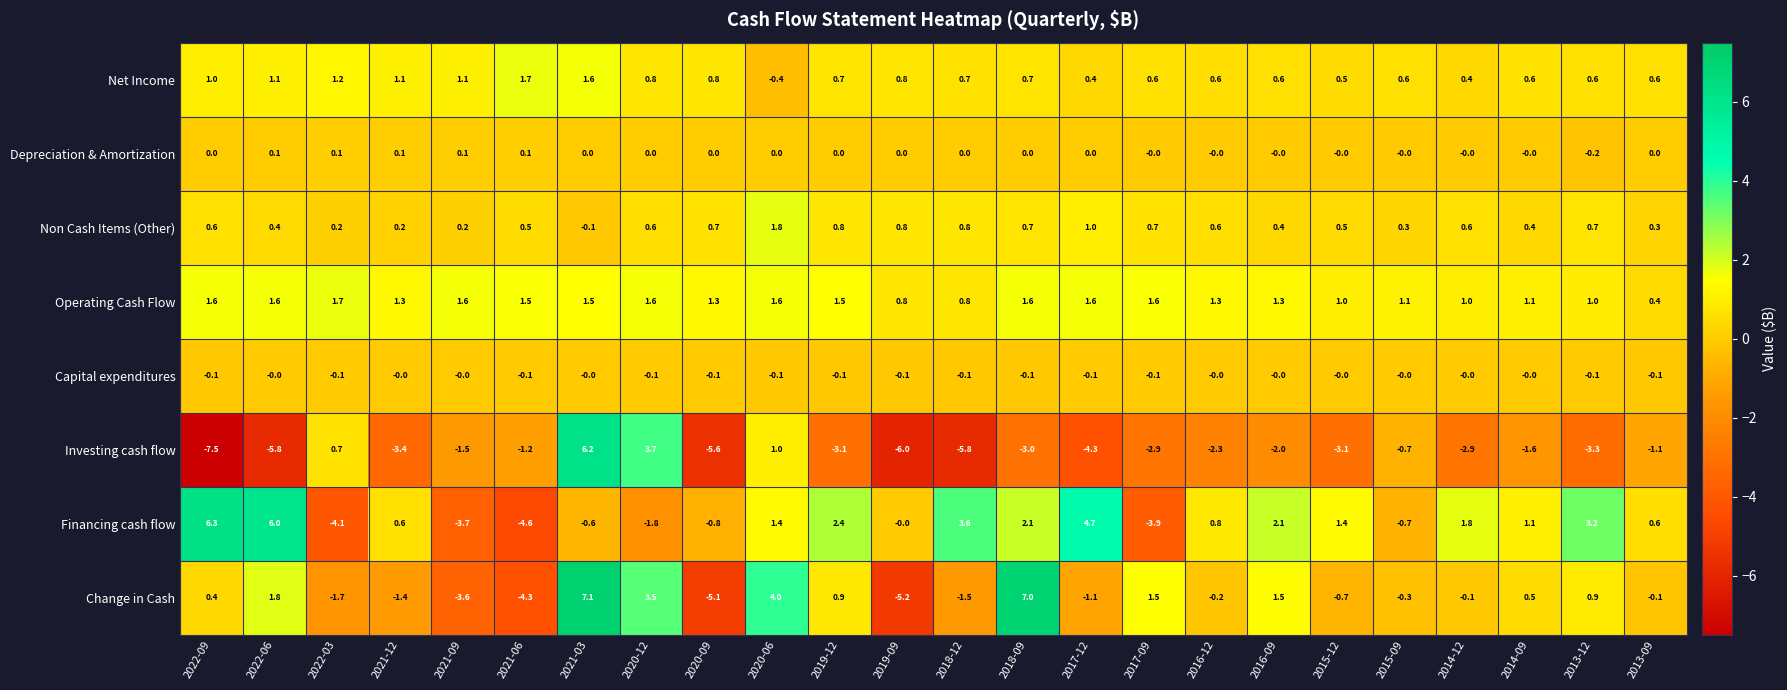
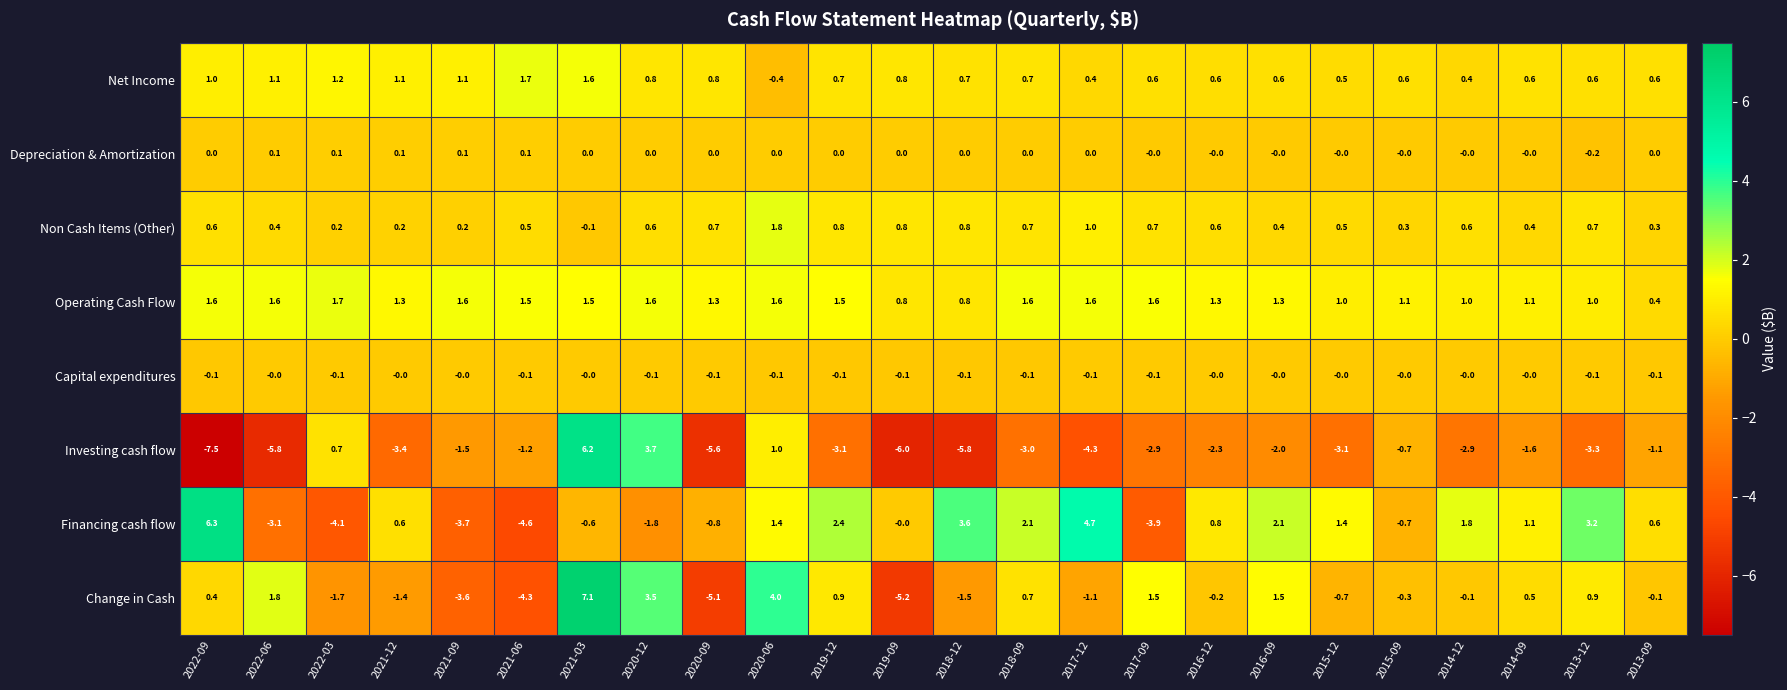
  {
    "Net Income": {
      "2022-09": 1.0,
      "2022-06": 1.1,
      "2022-03": 1.2,
      "2021-12": 1.1,
      "2021-09": 1.1,
      "2021-06": 1.7,
      "2021-03": 1.6,
      "2020-12": 0.8,
      "2020-09": 0.8,
      "2020-06": -0.4,
      "2019-12": 0.7,
      "2019-09": 0.8,
      "2018-12": 0.7,
      "2018-09": 0.7,
      "2017-12": 0.4,
      "2017-09": 0.6,
      "2016-12": 0.6,
      "2016-09": 0.6,
      "2015-12": 0.5,
      "2015-09": 0.6,
      "2014-12": 0.4,
      "2014-09": 0.6,
      "2013-12": 0.6,
      "2013-09": 0.6
    },
    "Depreciation & Amortization": {
      "2022-09": 0.0,
      "2022-06": 0.1,
      "2022-03": 0.1,
      "2021-12": 0.1,
      "2021-09": 0.1,
      "2021-06": 0.1,
      "2021-03": 0.0,
      "2020-12": 0.0,
      "2020-09": 0.0,
      "2020-06": 0.0,
      "2019-12": 0.0,
      "2019-09": 0.0,
      "2018-12": 0.0,
      "2018-09": 0.0,
      "2017-12": 0.0,
      "2017-09": -0.0,
      "2016-12": -0.0,
      "2016-09": -0.0,
      "2015-12": -0.0,
      "2015-09": -0.0,
      "2014-12": -0.0,
      "2014-09": -0.0,
      "2013-12": -0.2,
      "2013-09": 0.0
    },
    "Non Cash Items (Other)": {
      "2022-09": 0.6,
      "2022-06": 0.4,
      "2022-03": 0.2,
      "2021-12": 0.2,
      "2021-09": 0.2,
      "2021-06": 0.5,
      "2021-03": -0.1,
      "2020-12": 0.6,
      "2020-09": 0.7,
      "2020-06": 1.8,
      "2019-12": 0.8,
      "2019-09": 0.8,
      "2018-12": 0.8,
      "2018-09": 0.7,
      "2017-12": 1.0,
      "2017-09": 0.7,
      "2016-12": 0.6,
      "2016-09": 0.4,
      "2015-12": 0.5,
      "2015-09": 0.3,
      "2014-12": 0.6,
      "2014-09": 0.4,
      "2013-12": 0.7,
      "2013-09": 0.3
    },
    "Operating Cash Flow": {
      "2022-09": 1.6,
      "2022-06": 1.6,
      "2022-03": 1.7,
      "2021-12": 1.3,
      "2021-09": 1.6,
      "2021-06": 1.5,
      "2021-03": 1.5,
      "2020-12": 1.6,
      "2020-09": 1.3,
      "2020-06": 1.6,
      "2019-12": 1.5,
      "2019-09": 0.8,
      "2018-12": 0.8,
      "2018-09": 1.6,
      "2017-12": 1.6,
      "2017-09": 1.6,
      "2016-12": 1.3,
      "2016-09": 1.3,
      "2015-12": 1.0,
      "2015-09": 1.1,
      "2014-12": 1.0,
      "2014-09": 1.1,
      "2013-12": 1.0,
      "2013-09": 0.4
    },
    "Capital expenditures": {
      "2022-09": -0.1,
      "2022-06": -0.0,
      "2022-03": -0.1,
      "2021-12": -0.0,
      "2021-09": -0.0,
      "2021-06": -0.1,
      "2021-03": -0.0,
      "2020-12": -0.1,
      "2020-09": -0.1,
      "2020-06": -0.1,
      "2019-12": -0.1,
      "2019-09": -0.1,
      "2018-12": -0.1,
      "2018-09": -0.1,
      "2017-12": -0.1,
      "2017-09": -0.1,
      "2016-12": -0.0,
      "2016-09": -0.0,
      "2015-12": -0.0,
      "2015-09": -0.0,
      "2014-12": -0.0,
      "2014-09": -0.0,
      "2013-12": -0.1,
      "2013-09": -0.1
    },
    "Investing cash flow": {
      "2022-09": -7.5,
      "2022-06": -5.8,
      "2022-03": 0.7,
      "2021-12": -3.4,
      "2021-09": -1.5,
      "2021-06": -1.2,
      "2021-03": 6.2,
      "2020-12": 3.7,
      "2020-09": -5.6,
      "2020-06": 1.0,
      "2019-12": -3.1,
      "2019-09": -6.0,
      "2018-12": -5.8,
      "2018-09": -3.0,
      "2017-12": -4.3,
      "2017-09": -2.9,
      "2016-12": -2.3,
      "2016-09": -2.0,
      "2015-12": -3.1,
      "2015-09": -0.7,
      "2014-12": -2.9,
      "2014-09": -1.6,
      "2013-12": -3.3,
      "2013-09": -1.1
    },
    "Financing cash flow": {
      "2022-09": 6.3,
-     "2022-06": 6.0,
+     "2022-06": -3.1,
      "2022-03": -4.1,
      "2021-12": 0.6,
      "2021-09": -3.7,
      "2021-06": -4.6,
      "2021-03": -0.6,
      "2020-12": -1.8,
      "2020-09": -0.8,
      "2020-06": 1.4,
      "2019-12": 2.4,
      "2019-09": -0.0,
      "2018-12": 3.6,
      "2018-09": 2.1,
      "2017-12": 4.7,
      "2017-09": -3.9,
      "2016-12": 0.8,
      "2016-09": 2.1,
      "2015-12": 1.4,
      "2015-09": -0.7,
      "2014-12": 1.8,
      "2014-09": 1.1,
      "2013-12": 3.2,
      "2013-09": 0.6
    },
    "Change in Cash": {
      "2022-09": 0.4,
      "2022-06": 1.8,
      "2022-03": -1.7,
      "2021-12": -1.4,
      "2021-09": -3.6,
      "2021-06": -4.3,
      "2021-03": 7.1,
      "2020-12": 3.5,
      "2020-09": -5.1,
      "2020-06": 4.0,
      "2019-12": 0.9,
      "2019-09": -5.2,
      "2018-12": -1.5,
-     "2018-09": 7.0,
+     "2018-09": 0.7,
      "2017-12": -1.1,
      "2017-09": 1.5,
      "2016-12": -0.2,
      "2016-09": 1.5,
      "2015-12": -0.7,
      "2015-09": -0.3,
      "2014-12": -0.1,
      "2014-09": 0.5,
      "2013-12": 0.9,
      "2013-09": -0.1
    }
  }
